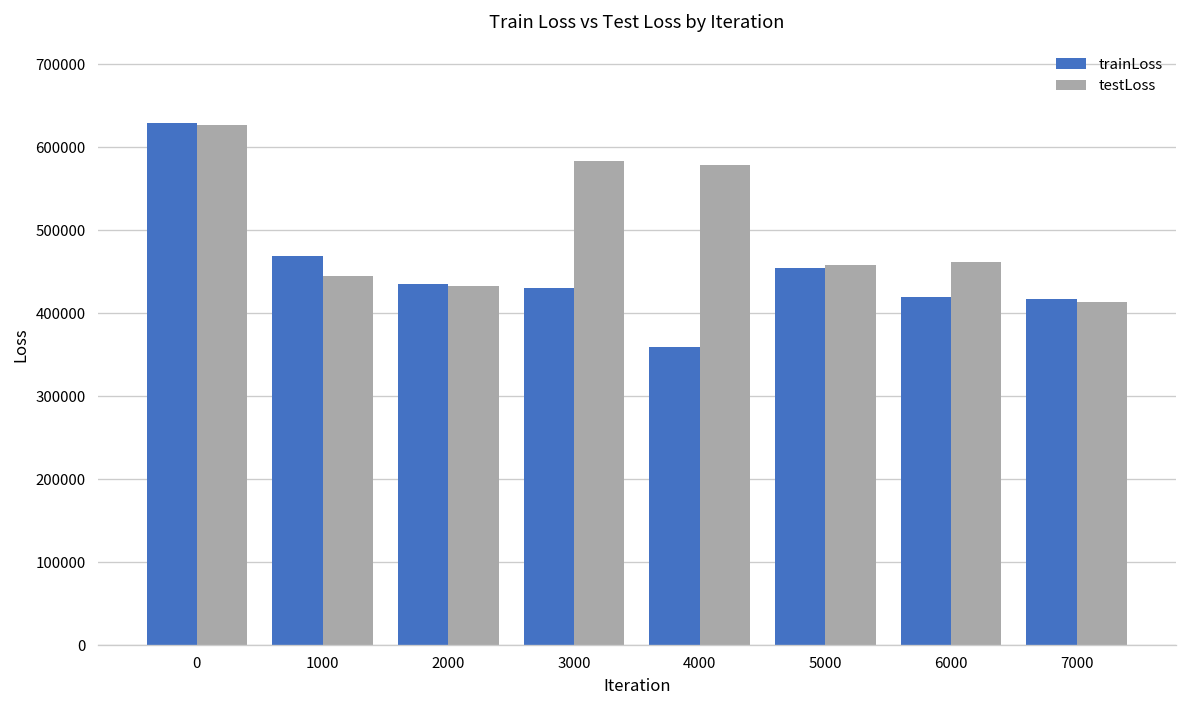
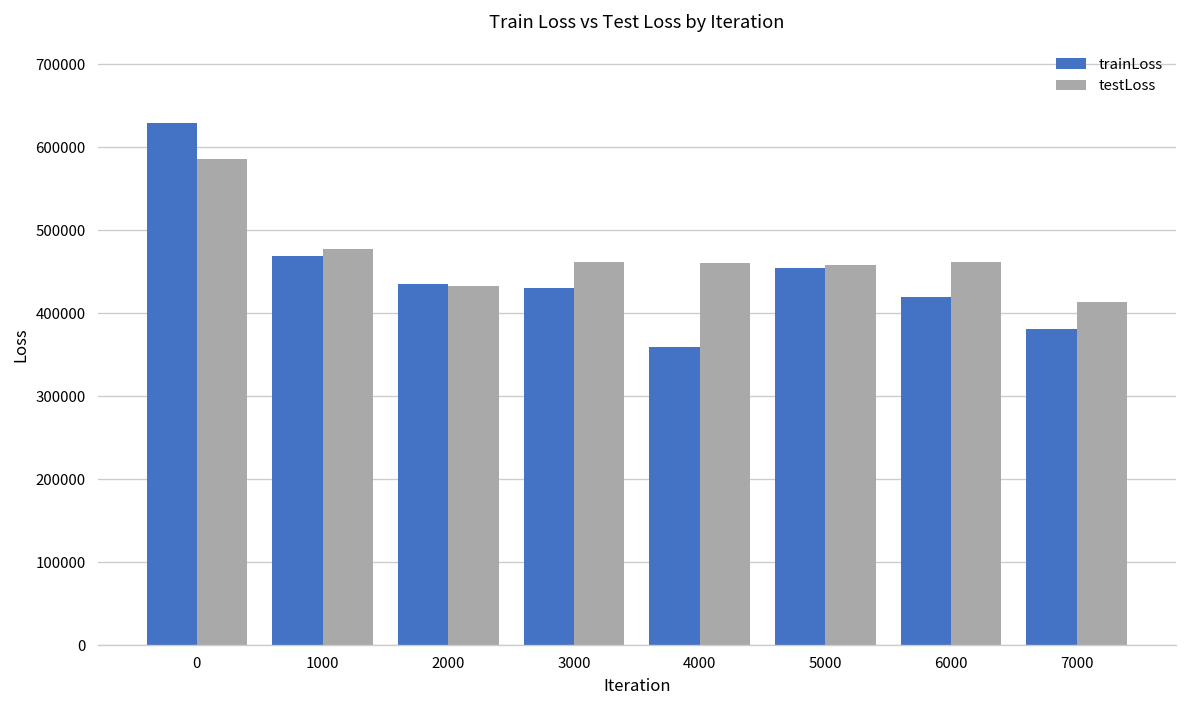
  {
    "trainLoss": {
      "0": 630000,
      "1000": 470000,
      "2000": 430000,
      "3000": 430000,
      "4000": 360000,
      "5000": 450000,
      "6000": 420000,
-     "7000": 420000
+     "7000": 380000
    },
    "testLoss": {
-     "0": 630000,
-     "1000": 440000,
+     "0": 590000,
+     "1000": 480000,
      "2000": 430000,
-     "3000": 580000,
-     "4000": 580000,
+     "3000": 460000,
+     "4000": 460000,
      "5000": 460000,
      "6000": 460000,
      "7000": 410000
    }
  }
